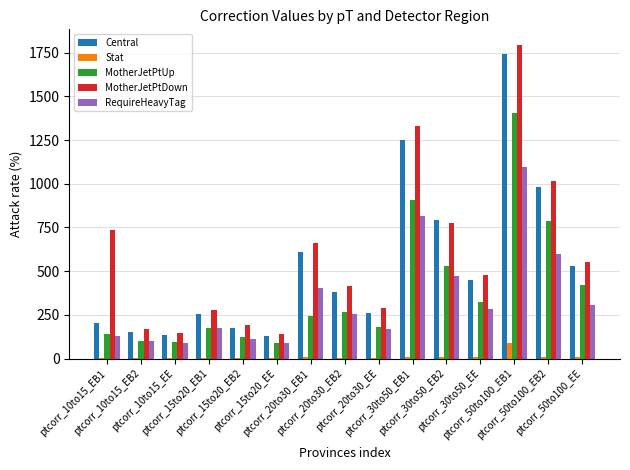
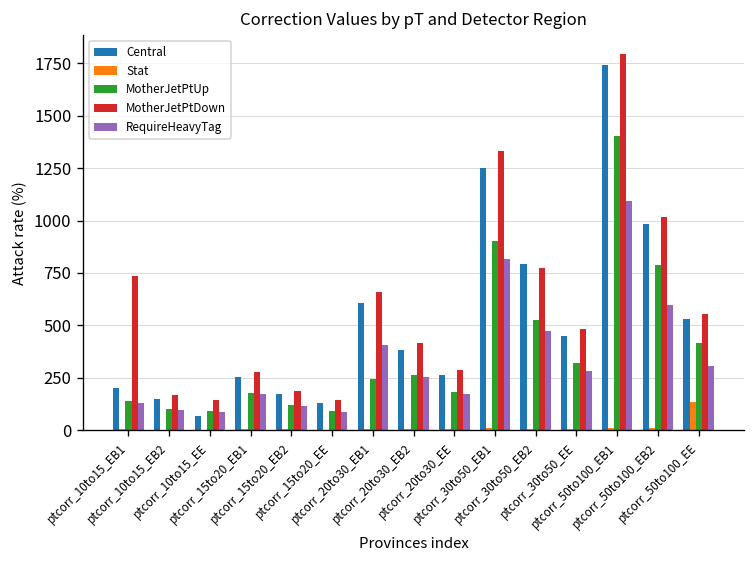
  {
    "Central": {
      "ptcorr_10to15_EB1": 200,
      "ptcorr_10to15_EB2": 150,
-     "ptcorr_10to15_EE": 130,
+     "ptcorr_10to15_EE": 70,
      "ptcorr_15to20_EB1": 250,
      "ptcorr_15to20_EB2": 170,
      "ptcorr_15to20_EE": 130,
      "ptcorr_20to30_EB1": 610,
      "ptcorr_20to30_EB2": 380,
      "ptcorr_20to30_EE": 260,
      "ptcorr_30to50_EB1": 1250,
      "ptcorr_30to50_EB2": 790,
      "ptcorr_30to50_EE": 450,
      "ptcorr_50to100_EB1": 1740,
      "ptcorr_50to100_EB2": 980,
      "ptcorr_50to100_EE": 530
    },
    "Stat": {
-     "ptcorr_50to100_EB1": 90,
-     "ptcorr_50to100_EE": 10
+     "ptcorr_50to100_EB1": 10,
+     "ptcorr_50to100_EE": 140
    },
    "MotherJetPtUp": {
      "ptcorr_10to15_EB1": 140,
      "ptcorr_10to15_EB2": 100,
      "ptcorr_10to15_EE": 90,
      "ptcorr_15to20_EB1": 180,
      "ptcorr_15to20_EB2": 120,
      "ptcorr_15to20_EE": 90,
      "ptcorr_20to30_EB1": 240,
      "ptcorr_20to30_EB2": 270,
      "ptcorr_20to30_EE": 180,
      "ptcorr_30to50_EB1": 900,
      "ptcorr_30to50_EB2": 530,
      "ptcorr_30to50_EE": 320,
      "ptcorr_50to100_EB1": 1400,
      "ptcorr_50to100_EB2": 790,
      "ptcorr_50to100_EE": 420
    },
    "MotherJetPtDown": {
      "ptcorr_10to15_EB1": 740,
      "ptcorr_10to15_EB2": 170,
      "ptcorr_10to15_EE": 140,
      "ptcorr_15to20_EB1": 280,
      "ptcorr_15to20_EB2": 190,
      "ptcorr_15to20_EE": 140,
      "ptcorr_20to30_EB1": 660,
      "ptcorr_20to30_EB2": 420,
      "ptcorr_20to30_EE": 290,
      "ptcorr_30to50_EB1": 1330,
      "ptcorr_30to50_EB2": 770,
      "ptcorr_30to50_EE": 480,
      "ptcorr_50to100_EB1": 1790,
      "ptcorr_50to100_EB2": 1020,
      "ptcorr_50to100_EE": 550
    },
    "RequireHeavyTag": {
      "ptcorr_10to15_EB1": 130,
      "ptcorr_10to15_EB2": 100,
      "ptcorr_10to15_EE": 90,
      "ptcorr_15to20_EB1": 170,
      "ptcorr_15to20_EB2": 110,
      "ptcorr_15to20_EE": 90,
      "ptcorr_20to30_EB1": 410,
      "ptcorr_20to30_EB2": 260,
      "ptcorr_20to30_EE": 170,
      "ptcorr_30to50_EB1": 820,
      "ptcorr_30to50_EB2": 470,
      "ptcorr_30to50_EE": 280,
      "ptcorr_50to100_EB1": 1090,
      "ptcorr_50to100_EB2": 600,
      "ptcorr_50to100_EE": 310
    }
  }
